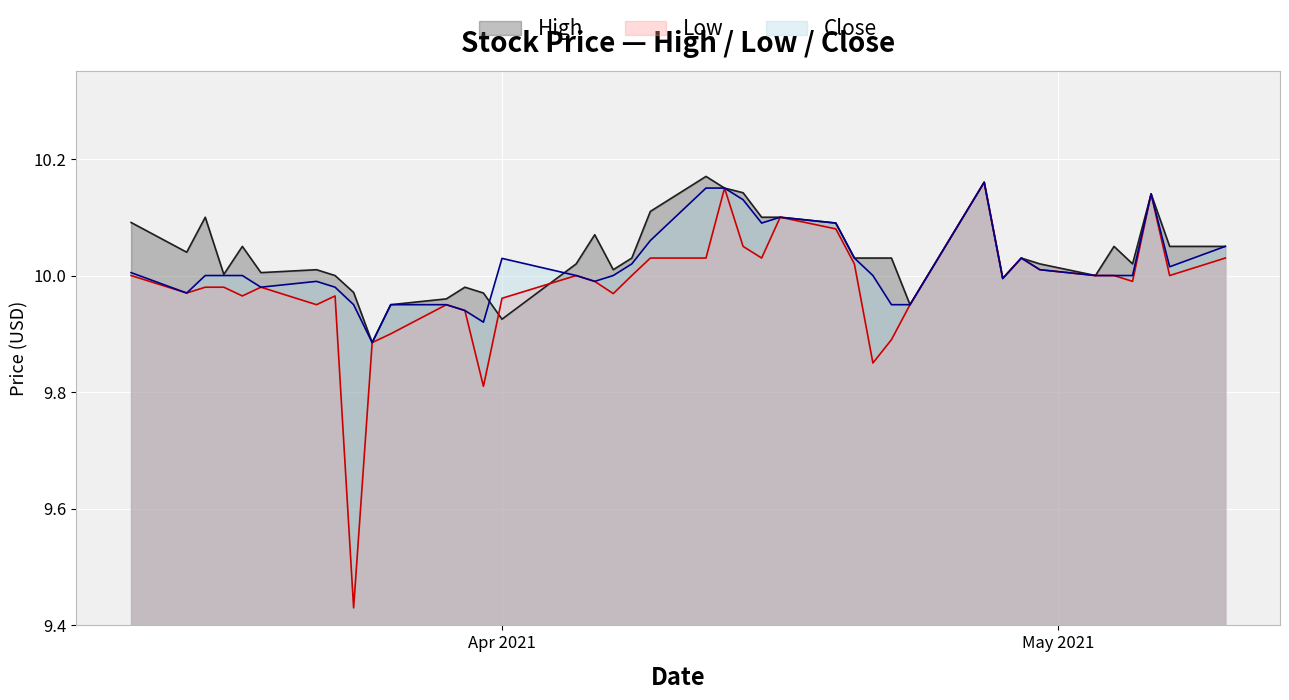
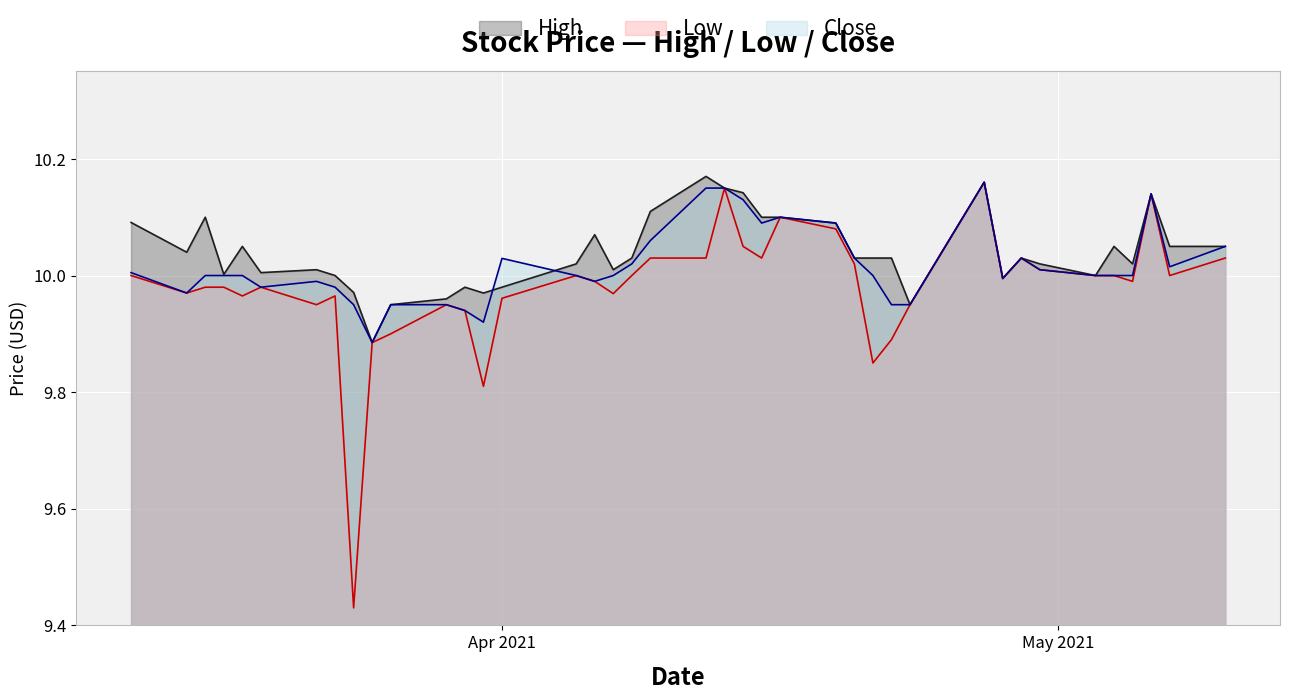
  {
    "High": {
-     "Apr 2021": 9.93
+     "Apr 2021": 9.98
    },
    "Low": {
      "Apr 2021": 9.96
    },
    "Close": {
      "Apr 2021": 10.03
    }
  }
